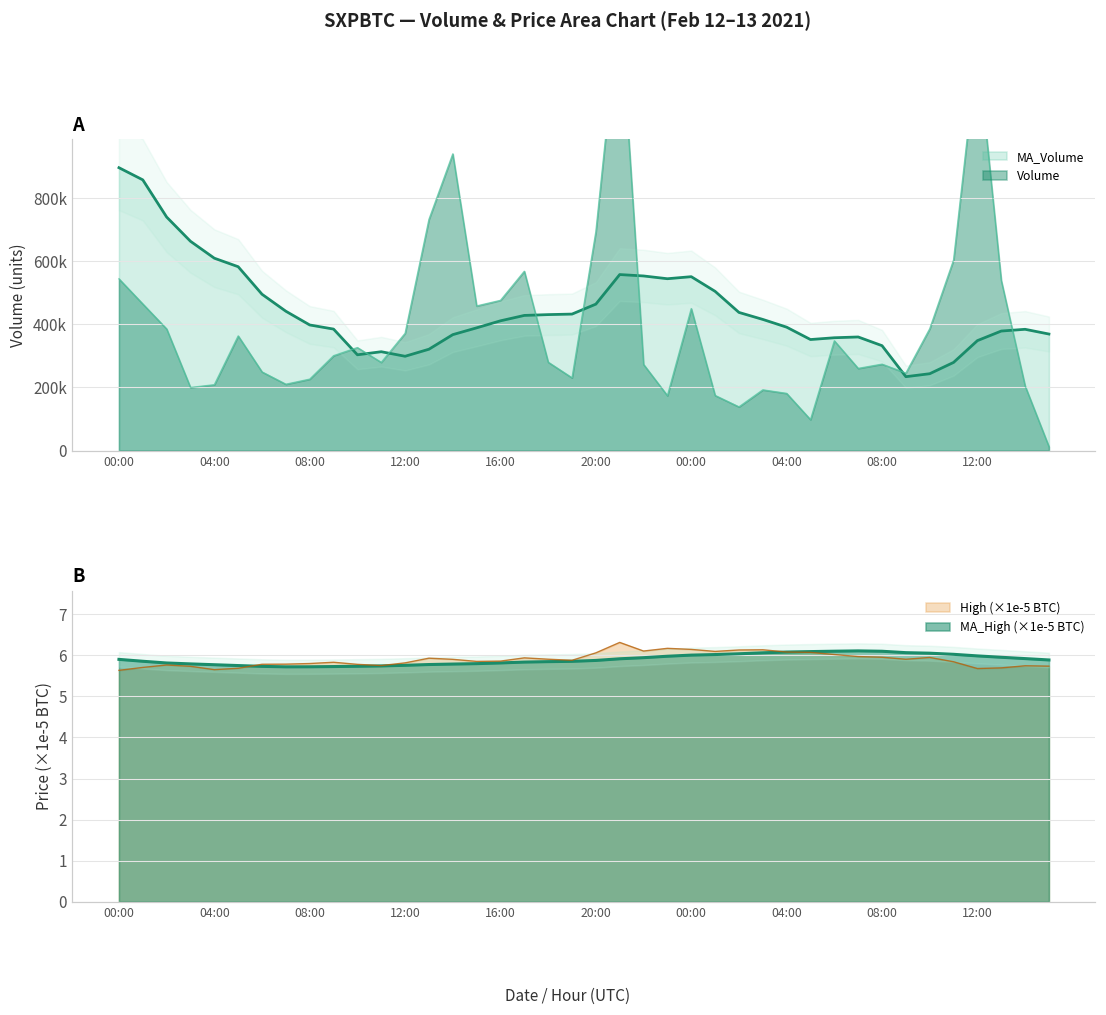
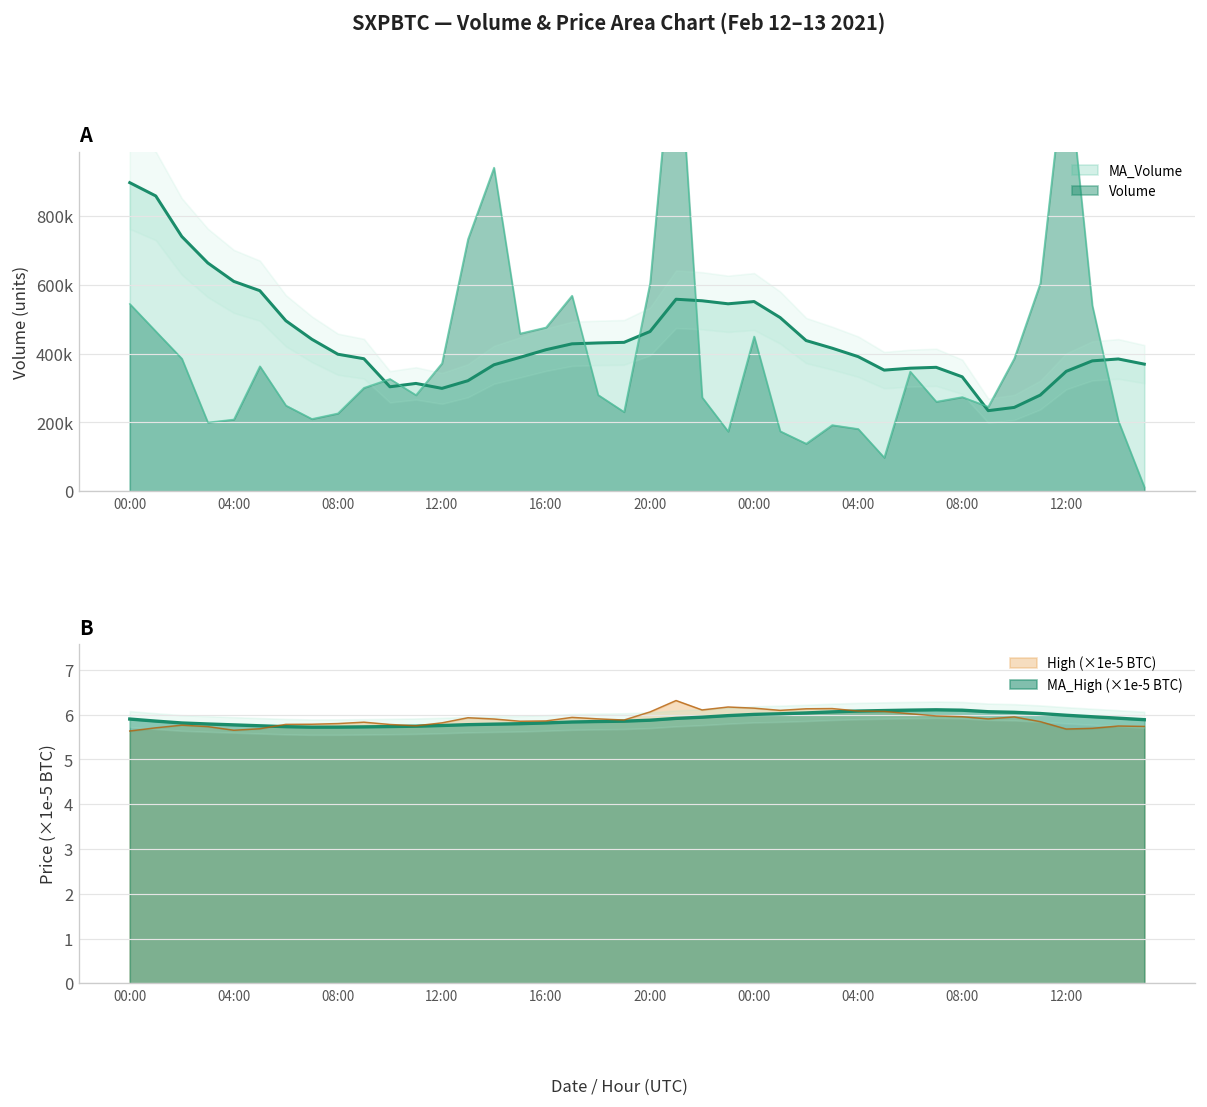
  {
    "A": {
      "Volume": {
-       "20:00": 690000
+       "20:00": 600000
      }
    },
    "B": {
      "MA_High (×1e-5 BTC)": {
        "20:00": 5.9
      }
    }
  }
